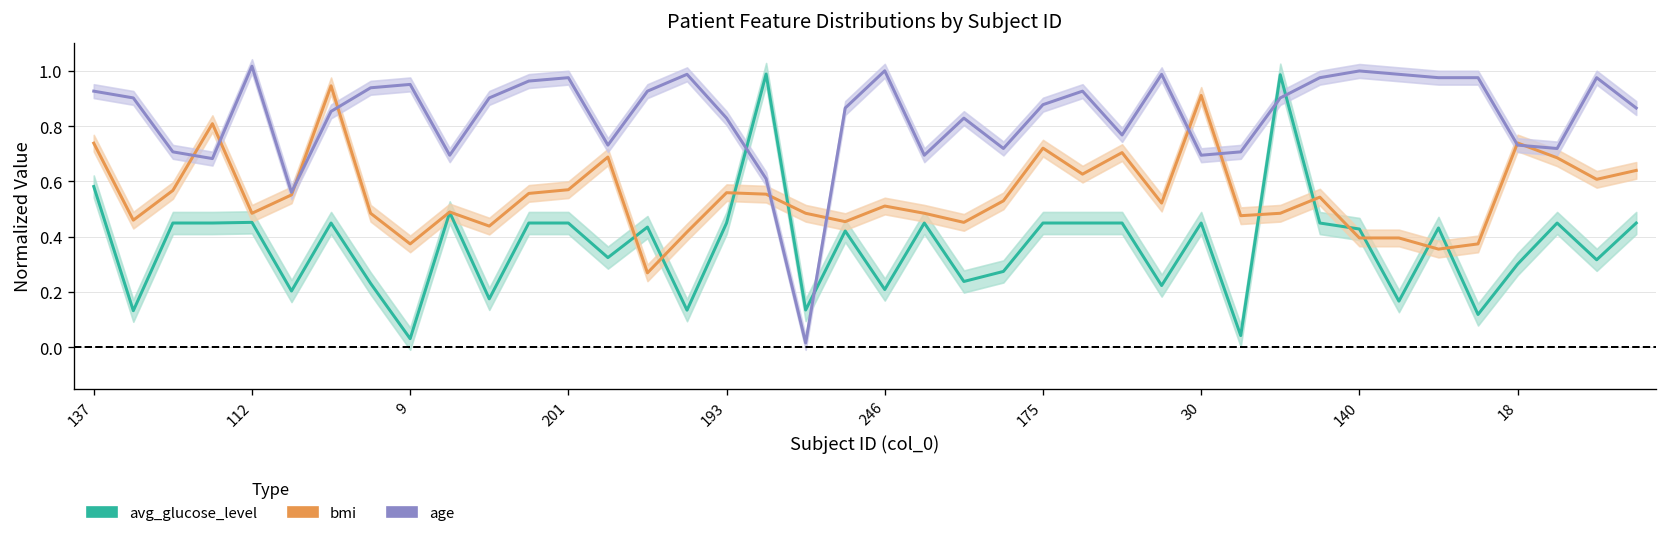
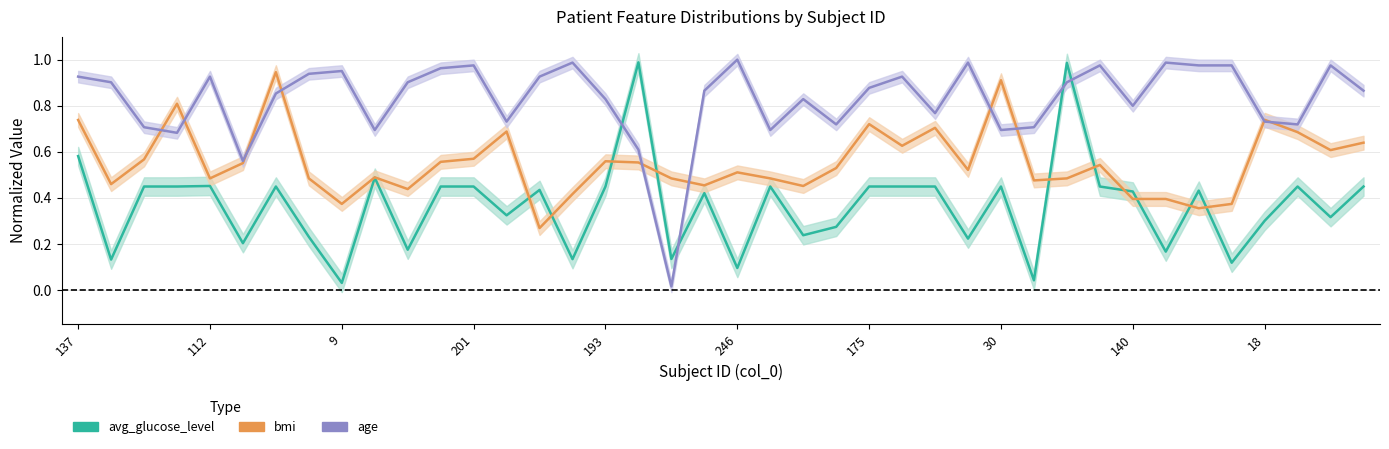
  {
    "avg_glucose_level": {
      "137": 0.58,
      "112": 0.45,
      "201": 0.45,
      "193": 0.45,
-     "246": 0.21,
+     "246": 0.10,
      "175": 0.45
    },
    "bmi": {
      "137": 0.74,
      "201": 0.57,
      "193": 0.56,
      "246": 0.51,
      "175": 0.72,
      "140": 0.40
    },
    "age": {
      "137": 0.93,
-     "112": 1.02,
+     "112": 0.93,
      "201": 0.98,
      "193": 0.83,
      "246": 1.00,
      "175": 0.88,
-     "140": 1.0
+     "140": 0.8
    }
  }
